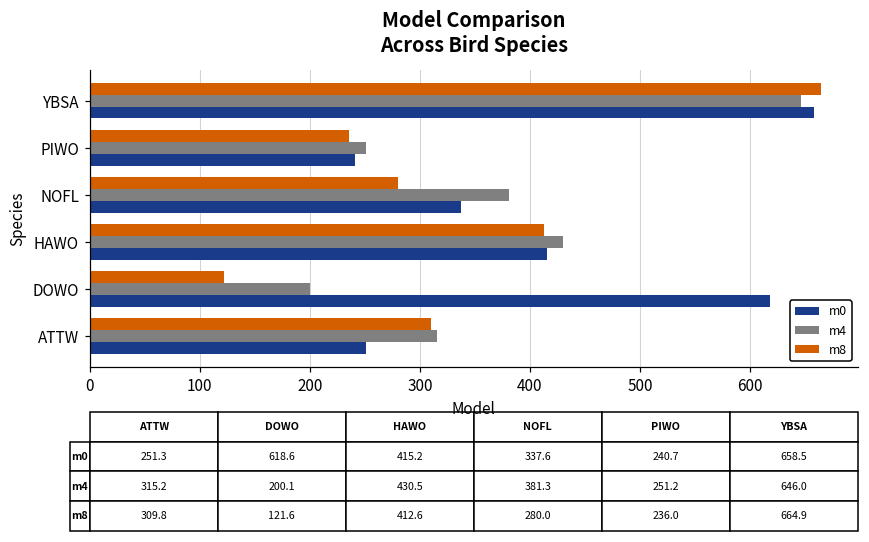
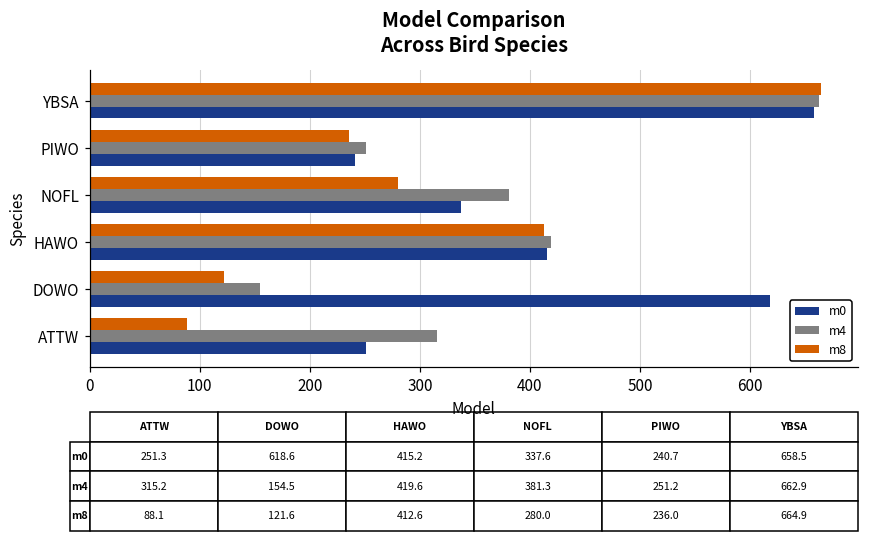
  {
    "m0": {
      "YBSA": 658,
      "PIWO": 241,
      "NOFL": 338,
      "HAWO": 415,
      "DOWO": 619,
      "ATTW": 251
    },
    "m4": {
-     "YBSA": 646.0,
-     "HAWO": 430.5,
-     "DOWO": 200.1
+     "YBSA": 662.9,
+     "HAWO": 419.6,
+     "DOWO": 154.5
    },
    "m8": {
-     "ATTW": 309.8
+     "ATTW": 88.1
    }
  }
